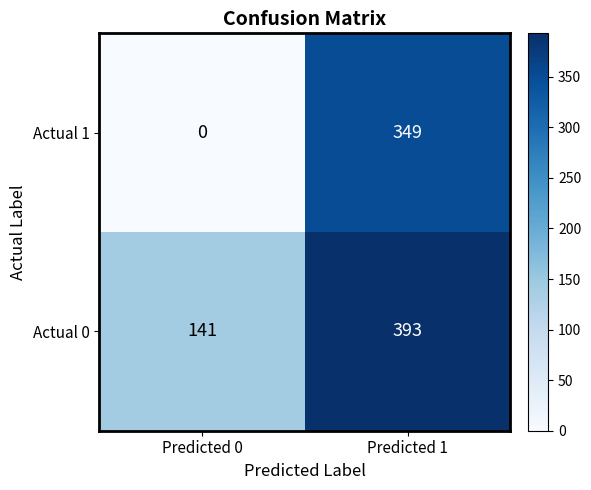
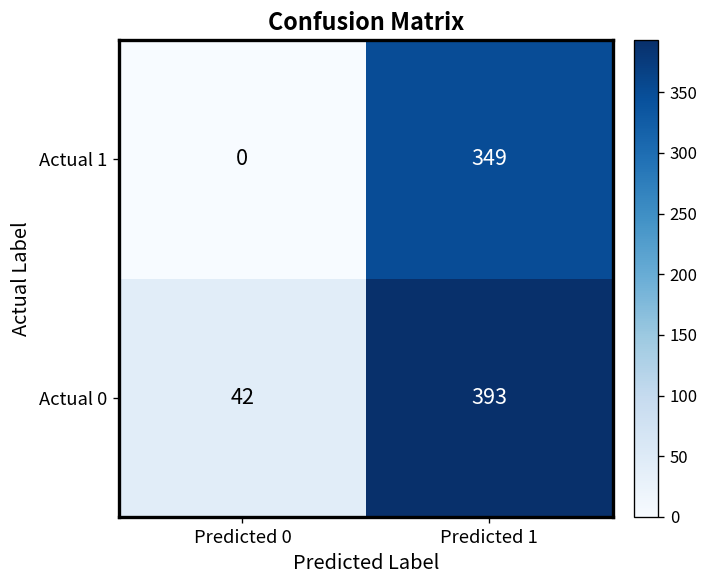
  {
    "Actual 1": {
      "Predicted 0": 0,
      "Predicted 1": 349
    },
    "Actual 0": {
-     "Predicted 0": 141,
+     "Predicted 0": 42,
      "Predicted 1": 393
    }
  }
